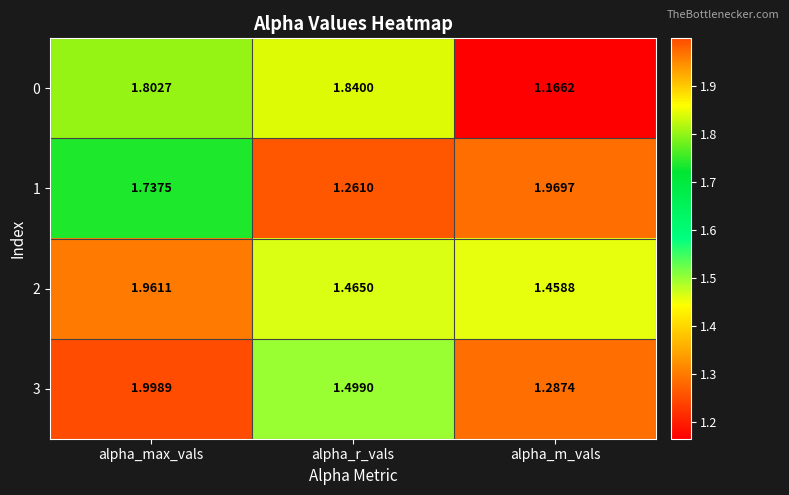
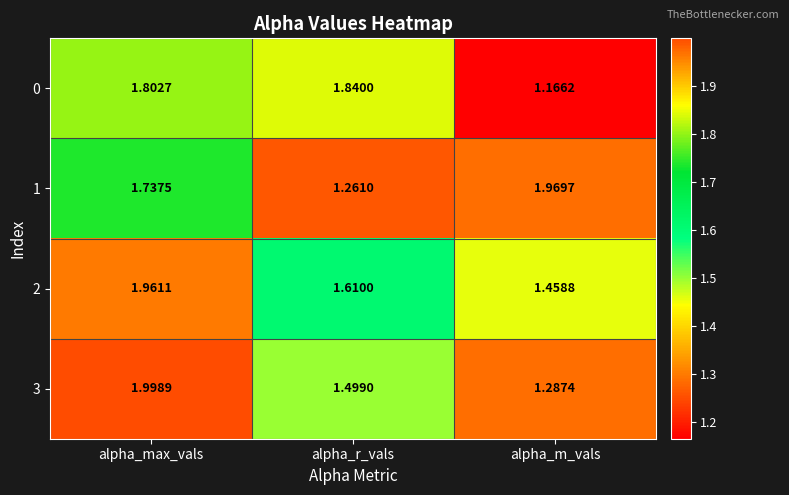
  {
    "0": {
      "alpha_max_vals": 1.8027,
      "alpha_r_vals": 1.8400,
      "alpha_m_vals": 1.1662
    },
    "1": {
      "alpha_max_vals": 1.7375,
      "alpha_r_vals": 1.2610,
      "alpha_m_vals": 1.9697
    },
    "2": {
      "alpha_max_vals": 1.9611,
-     "alpha_r_vals": 1.4650,
+     "alpha_r_vals": 1.6100,
      "alpha_m_vals": 1.4588
    },
    "3": {
      "alpha_max_vals": 1.9989,
      "alpha_r_vals": 1.4990,
      "alpha_m_vals": 1.2874
    }
  }
